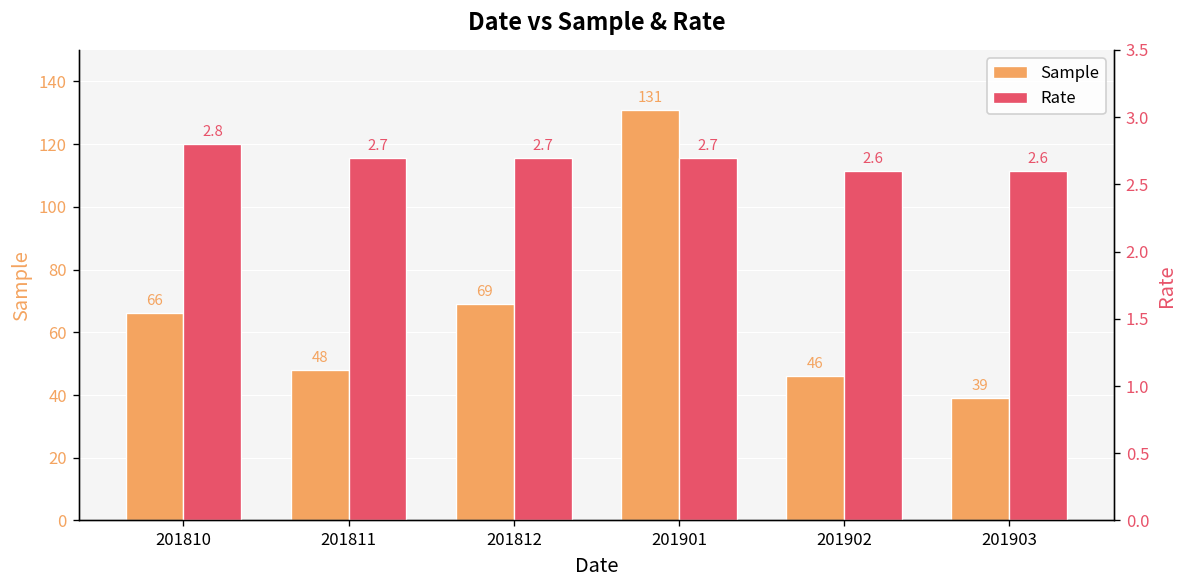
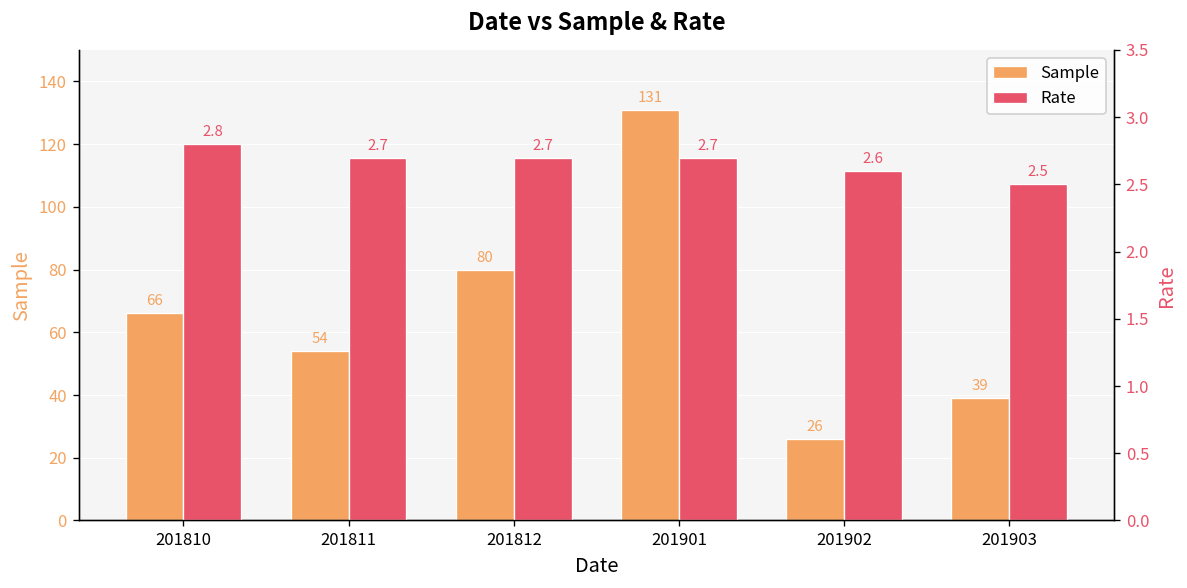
  {
    "Sample": {
      "201810": 66,
-     "201811": 48,
-     "201812": 69,
+     "201811": 54,
+     "201812": 80,
      "201901": 131,
-     "201902": 46,
+     "201902": 26,
      "201903": 39
    },
    "Rate": {
      "201810": 2.8,
      "201811": 2.7,
      "201812": 2.7,
      "201901": 2.7,
      "201902": 2.6,
-     "201903": 2.6
+     "201903": 2.5
    }
  }
